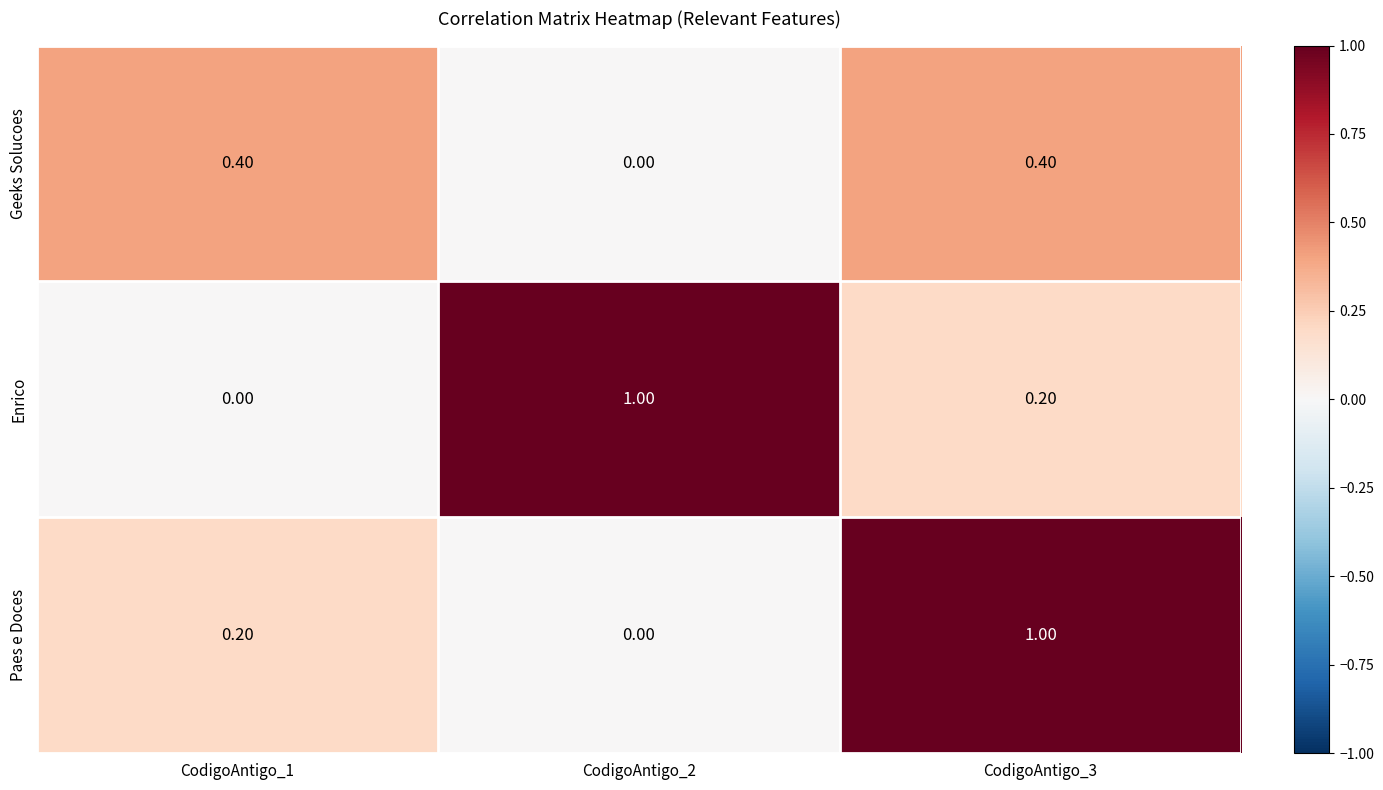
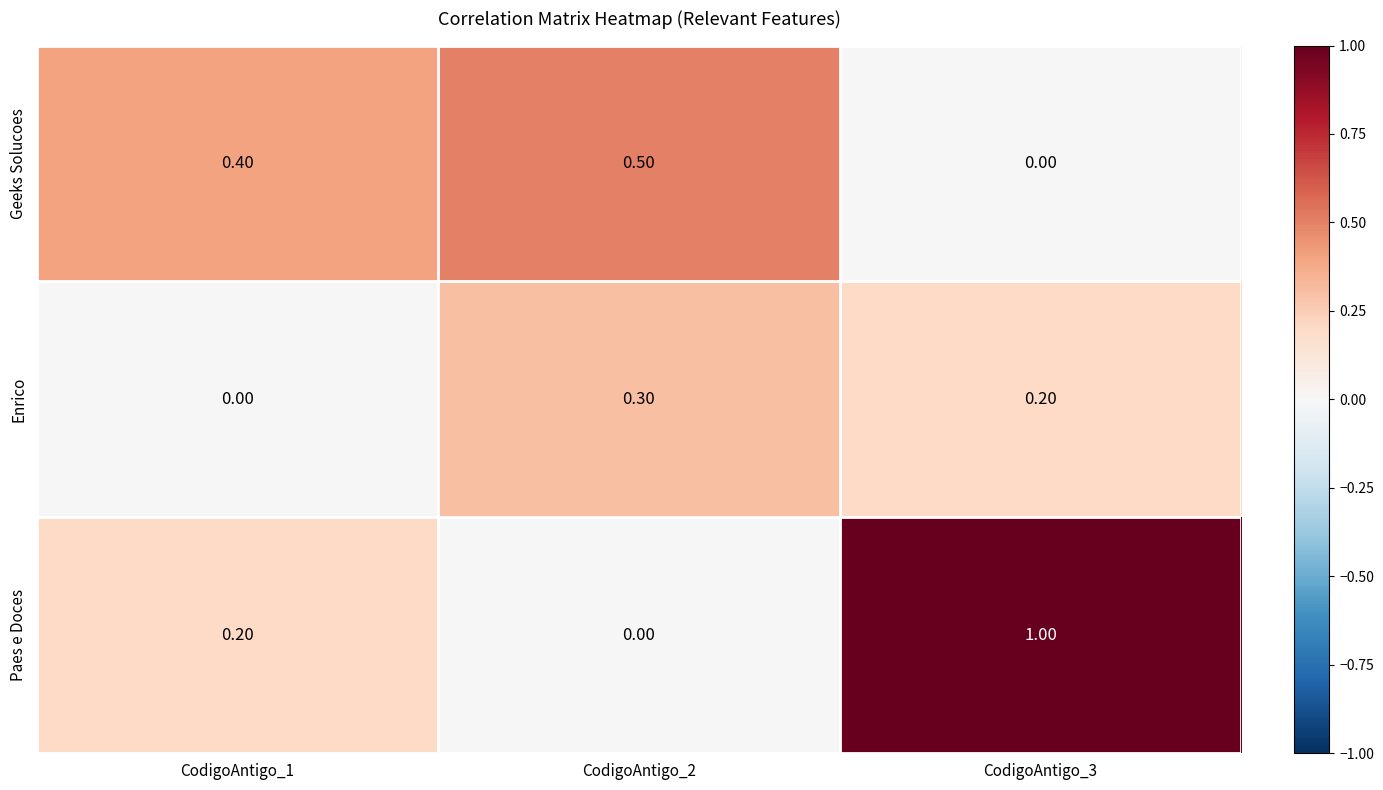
  {
    "Geeks Solucoes": {
      "CodigoAntigo_1": 0.40,
-     "CodigoAntigo_2": 0.00,
-     "CodigoAntigo_3": 0.40
+     "CodigoAntigo_2": 0.50,
+     "CodigoAntigo_3": 0.00
    },
    "Enrico": {
      "CodigoAntigo_1": 0.00,
-     "CodigoAntigo_2": 1.00,
+     "CodigoAntigo_2": 0.30,
      "CodigoAntigo_3": 0.20
    },
    "Paes e Doces": {
      "CodigoAntigo_1": 0.20,
      "CodigoAntigo_2": 0.00,
      "CodigoAntigo_3": 1.00
    }
  }
